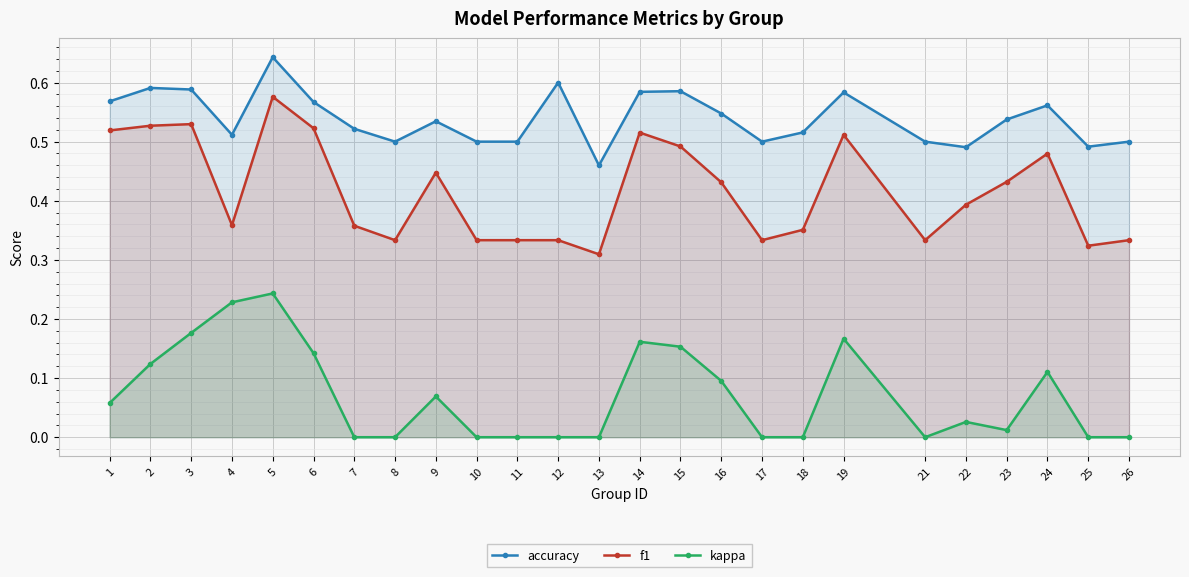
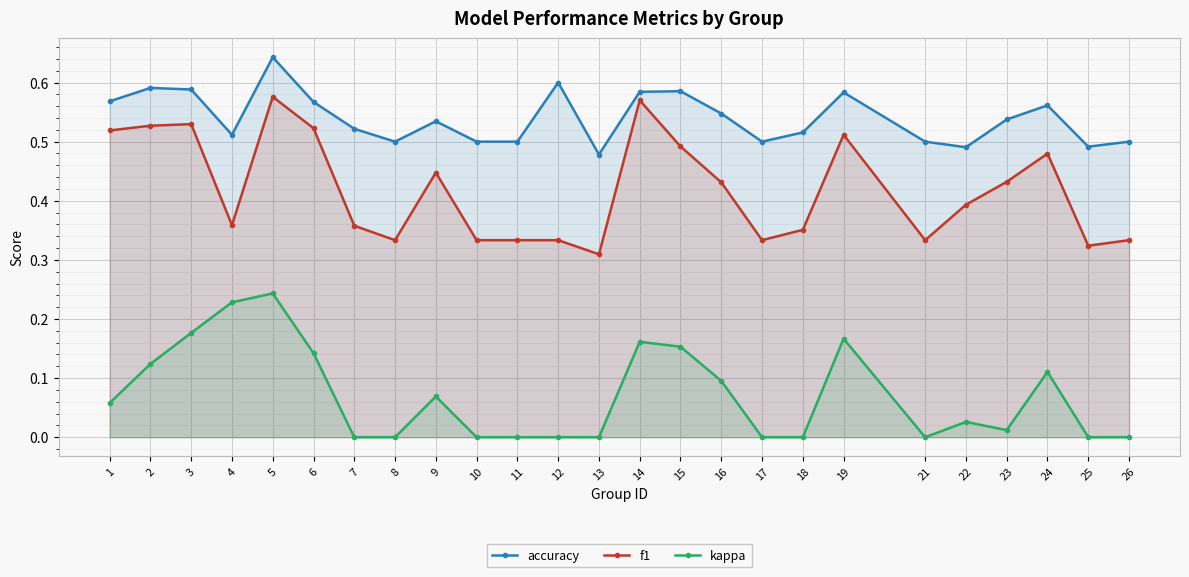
  {
    "accuracy": {
      "1": 0.57,
      "2": 0.59,
      "3": 0.59,
      "4": 0.51,
      "5": 0.64,
      "6": 0.57,
      "7": 0.52,
      "8": 0.50,
      "9": 0.53,
      "10": 0.50,
      "11": 0.50,
      "12": 0.60,
-     "13": 0.46,
+     "13": 0.48,
      "14": 0.58,
      "15": 0.59,
      "16": 0.55,
      "17": 0.50,
      "18": 0.52,
      "19": 0.58,
      "21": 0.50,
      "22": 0.49,
      "23": 0.54,
      "24": 0.56,
      "25": 0.49,
      "26": 0.50
    },
    "f1": {
      "1": 0.52,
      "2": 0.53,
      "3": 0.53,
      "4": 0.36,
      "5": 0.58,
      "6": 0.52,
      "7": 0.36,
      "8": 0.33,
      "9": 0.45,
      "10": 0.33,
      "11": 0.33,
      "12": 0.33,
      "13": 0.31,
-     "14": 0.52,
+     "14": 0.57,
      "15": 0.49,
      "16": 0.43,
      "17": 0.33,
      "18": 0.35,
      "19": 0.51,
      "21": 0.33,
      "22": 0.39,
      "23": 0.43,
      "24": 0.48,
      "25": 0.32,
      "26": 0.33
    },
    "kappa": {
      "1": 0.06,
      "2": 0.12,
      "3": 0.18,
      "4": 0.23,
      "5": 0.24,
      "6": 0.14,
      "7": 0.00,
      "8": 0.00,
      "9": 0.07,
      "10": 0.00,
      "11": 0.00,
      "12": 0.00,
      "13": 0.00,
      "14": 0.16,
      "15": 0.15,
      "16": 0.10,
      "17": 0.00,
      "18": 0.00,
      "19": 0.17,
      "21": 0.00,
      "22": 0.03,
      "23": 0.01,
      "24": 0.11,
      "25": 0.00,
      "26": 0.00
    }
  }
